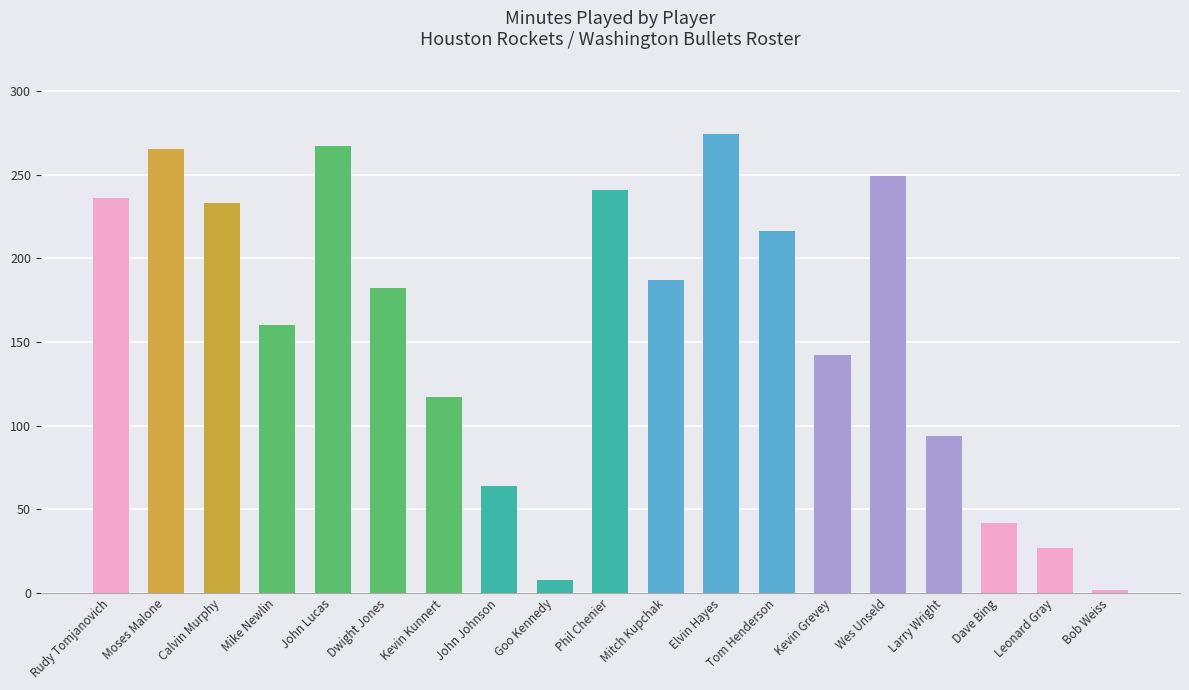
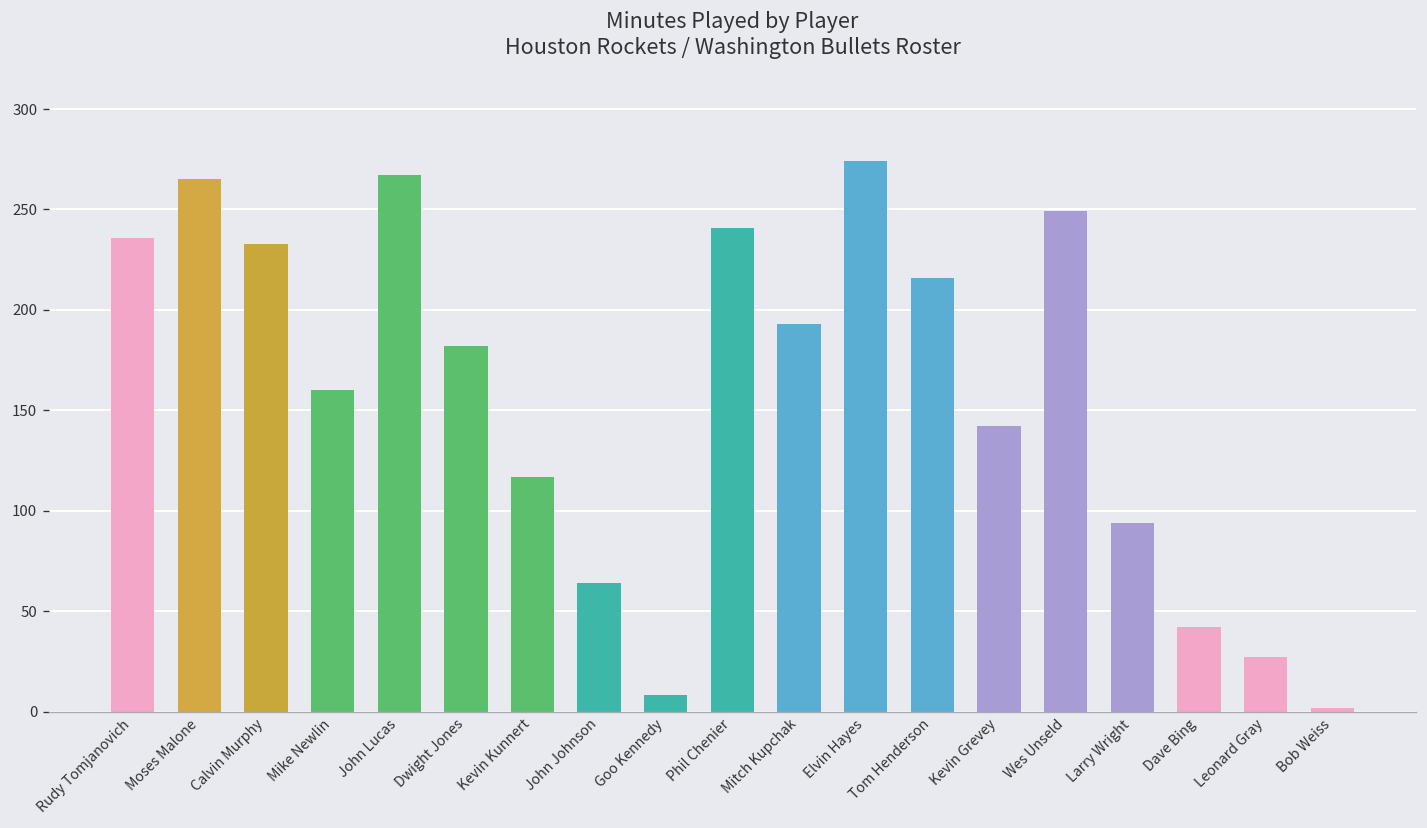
  {
    "Rudy Tomjanovich": 236,
    "Moses Malone": 265,
    "Calvin Murphy": 233,
    "Mike Newlin": 160,
    "John Lucas": 267,
    "Dwight Jones": 182,
    "Kevin Kunnert": 117,
    "John Johnson": 64,
    "Goo Kennedy": 8,
    "Phil Chenier": 241,
-   "Mitch Kupchak": 187,
+   "Mitch Kupchak": 193,
    "Elvin Hayes": 274,
    "Tom Henderson": 216,
    "Kevin Grevey": 142,
    "Wes Unseld": 249,
    "Larry Wright": 94,
    "Dave Bing": 42,
    "Leonard Gray": 27,
    "Bob Weiss": 2
  }
